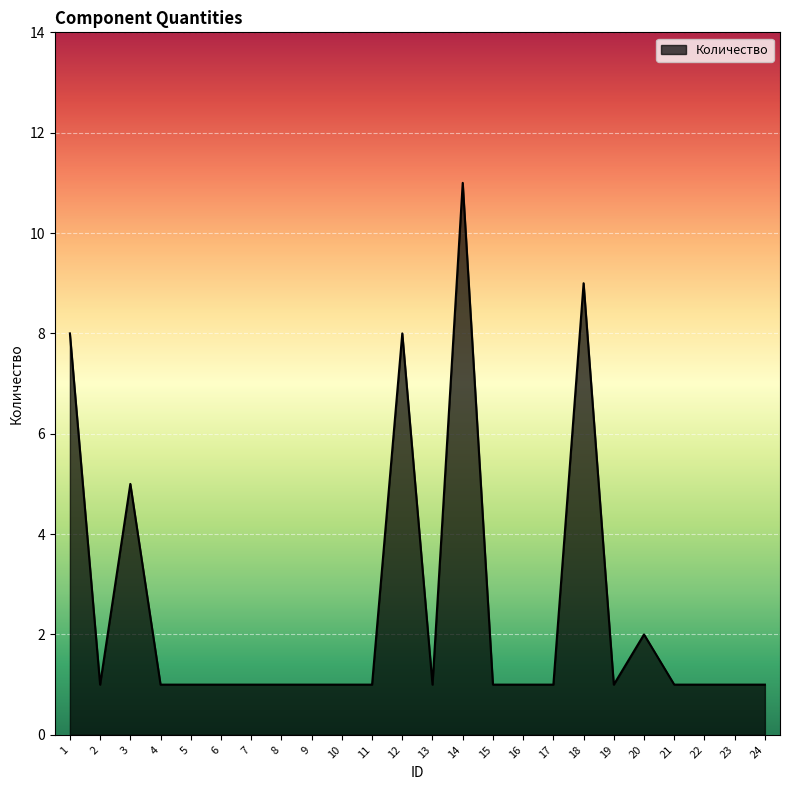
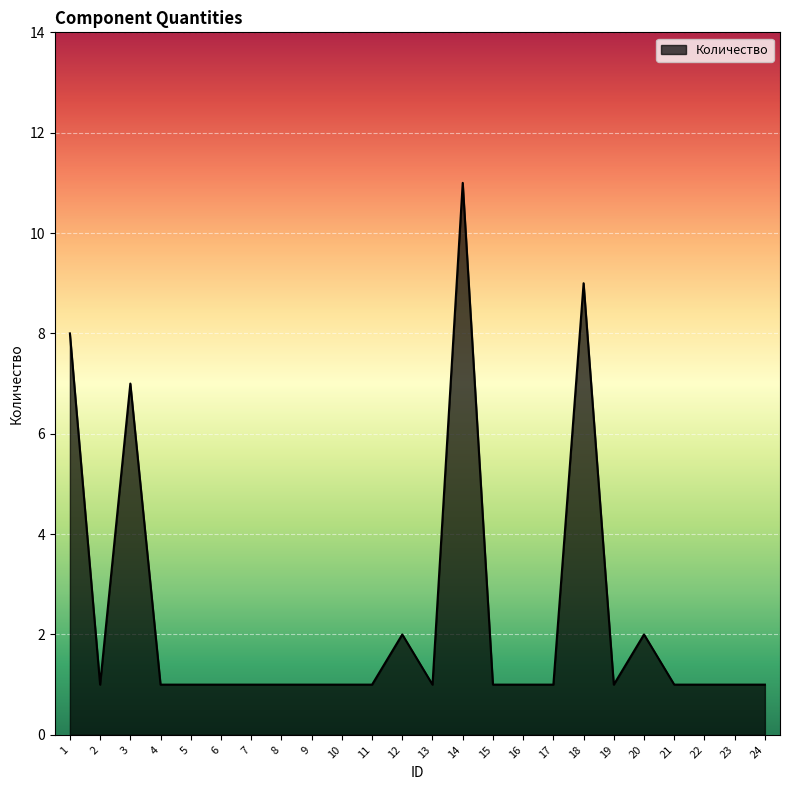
  {
    "1": 8,
    "2": 1,
-   "3": 5,
+   "3": 7,
    "4": 1,
    "5": 1,
    "6": 1,
    "7": 1,
    "8": 1,
    "9": 1,
    "10": 1,
    "11": 1,
-   "12": 8,
+   "12": 2,
    "13": 1,
    "14": 11,
    "15": 1,
    "16": 1,
    "17": 1,
    "18": 9,
    "19": 1,
    "20": 2,
    "21": 1,
    "22": 1,
    "23": 1,
    "24": 1
  }
